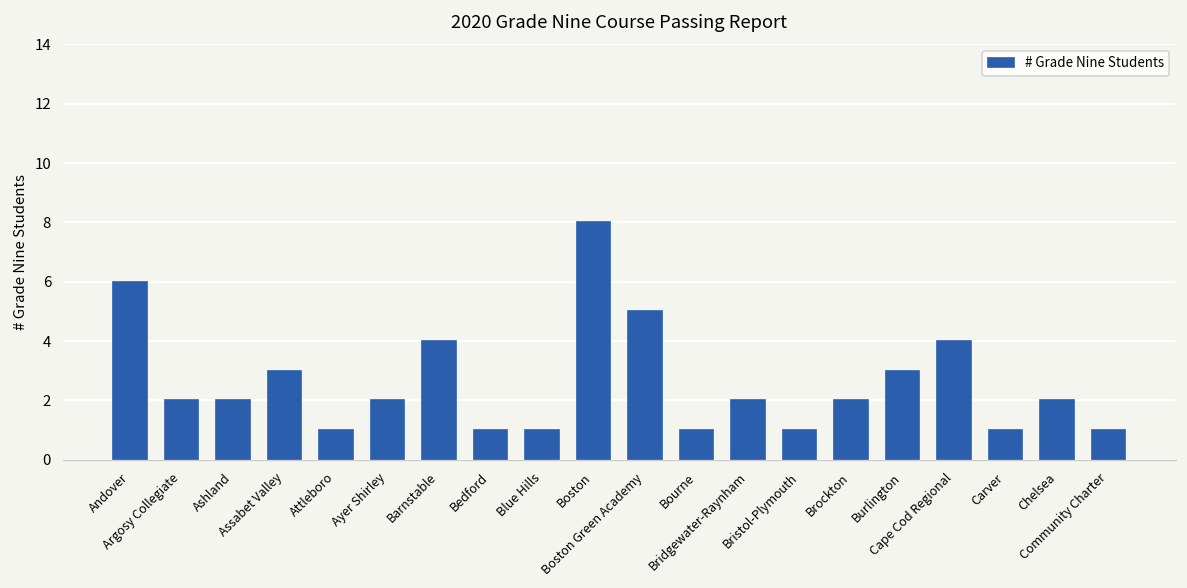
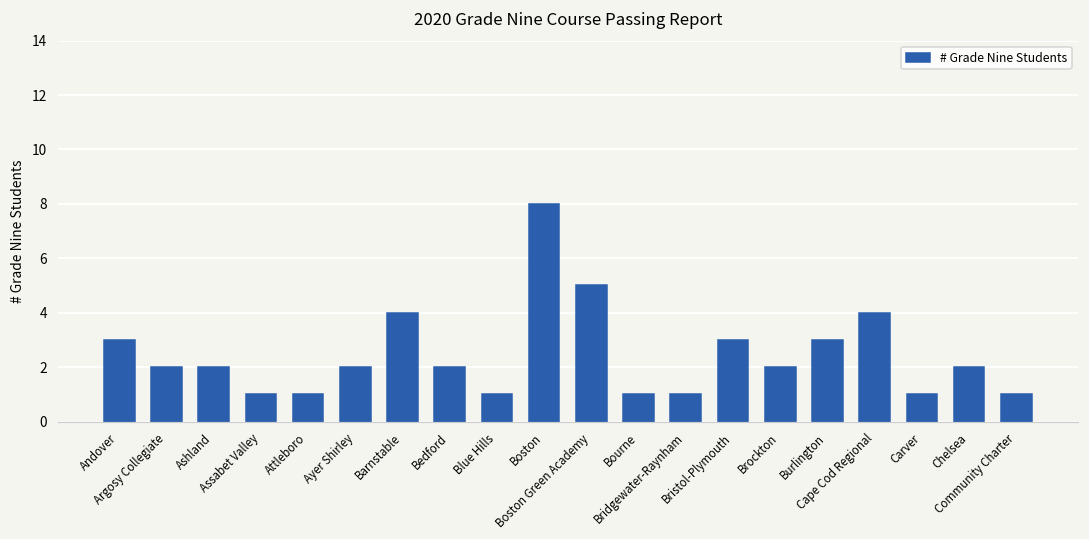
  {
-   "Andover": 6,
+   "Andover": 3,
    "Argosy Collegiate": 2,
    "Ashland": 2,
-   "Assabet Valley": 3,
+   "Assabet Valley": 1,
    "Attleboro": 1,
    "Ayer Shirley": 2,
    "Barnstable": 4,
-   "Bedford": 1,
+   "Bedford": 2,
    "Blue Hills": 1,
    "Boston": 8,
    "Boston Green Academy": 5,
    "Bourne": 1,
-   "Bridgewater-Raynham": 2,
-   "Bristol-Plymouth": 1,
+   "Bridgewater-Raynham": 1,
+   "Bristol-Plymouth": 3,
    "Brockton": 2,
    "Burlington": 3,
    "Cape Cod Regional": 4,
    "Carver": 1,
    "Chelsea": 2,
    "Community Charter": 1
  }
